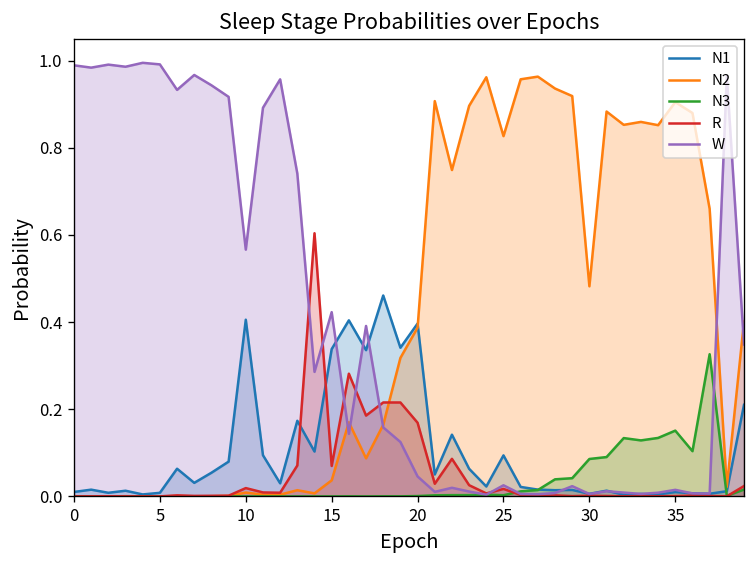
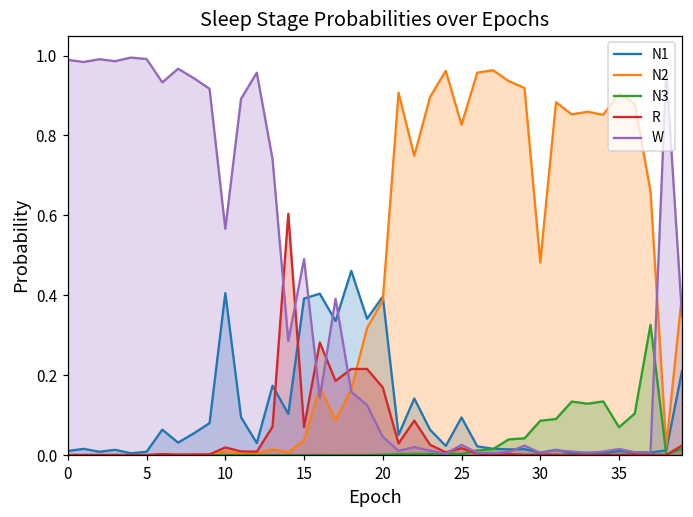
  {
    "N1": {
      "0": 0.01,
      "5": 0.01,
      "10": 0.41,
-     "15": 0.34,
+     "15": 0.39,
      "20": 0.40,
      "25": 0.09
    },
    "N2": {
      "10": 0.01,
      "15": 0.04,
      "20": 0.39,
      "25": 0.83,
      "30": 0.48
    },
    "N3": {
      "10": 0.00,
      "15": 0.00,
      "20": 0.00,
      "25": 0.00,
      "30": 0.09,
-     "35": 0.15
+     "35": 0.07
    },
    "R": {
      "10": 0.02,
      "15": 0.07,
      "20": 0.17,
      "25": 0.02,
      "35": 0.00
    },
    "W": {
      "0": 0.99,
      "5": 0.99,
      "10": 0.57,
-     "15": 0.42,
+     "15": 0.49,
      "20": 0.05,
      "25": 0.03
    }
  }
